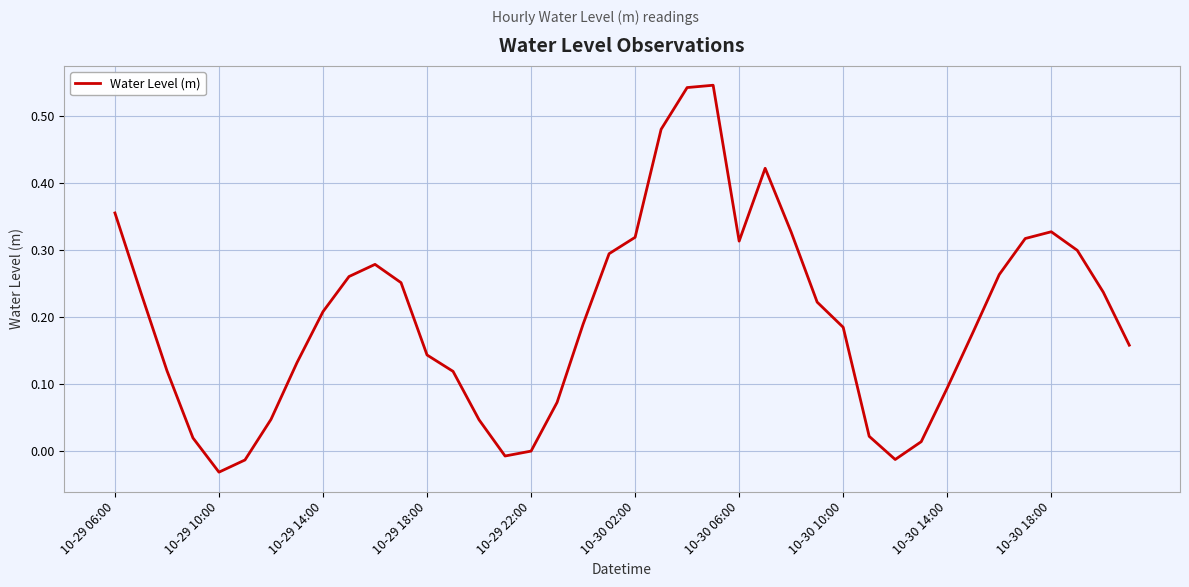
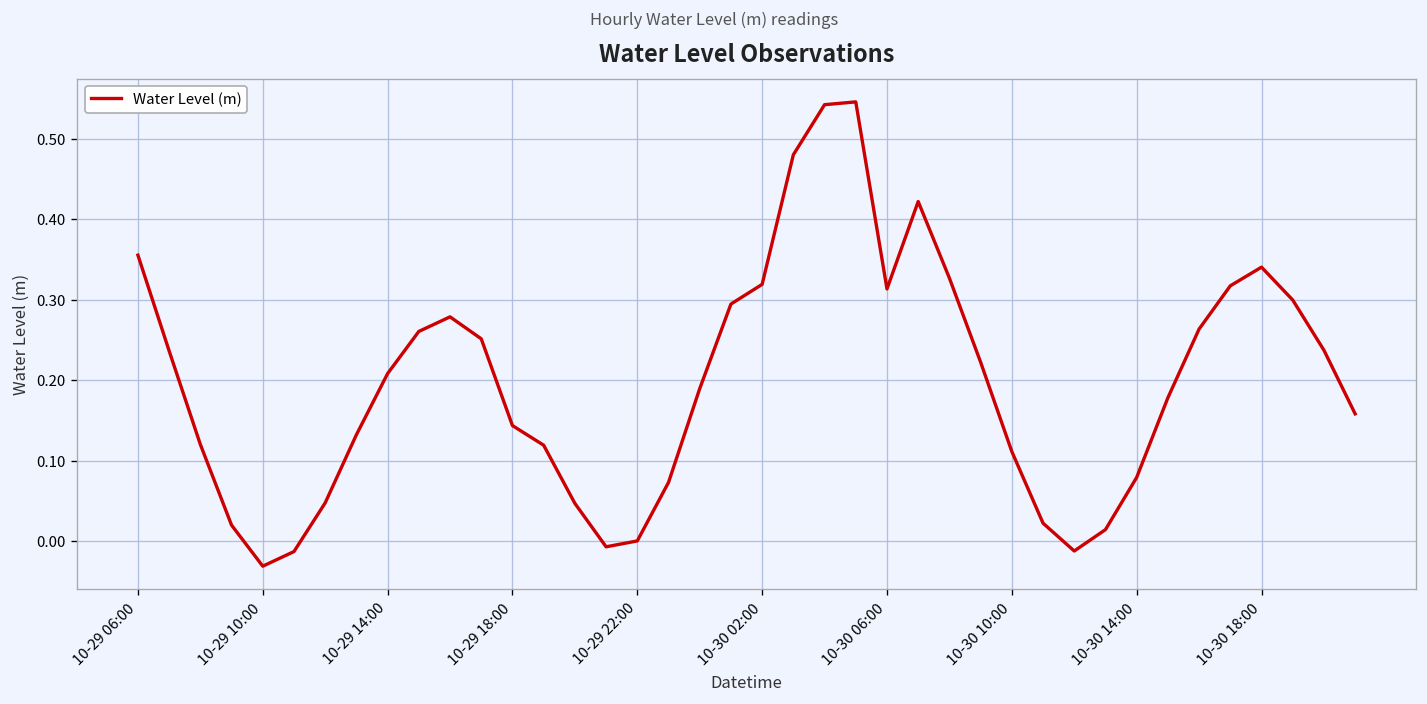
  {
    "10-29 06:00": 0.36,
    "10-29 10:00": -0.03,
    "10-29 14:00": 0.21,
    "10-29 18:00": 0.14,
    "10-29 22:00": 0.00,
    "10-30 02:00": 0.32,
    "10-30 06:00": 0.31,
-   "10-30 10:00": 0.18,
-   "10-30 14:00": 0.09,
-   "10-30 18:00": 0.33
+   "10-30 10:00": 0.11,
+   "10-30 14:00": 0.08,
+   "10-30 18:00": 0.34
  }
